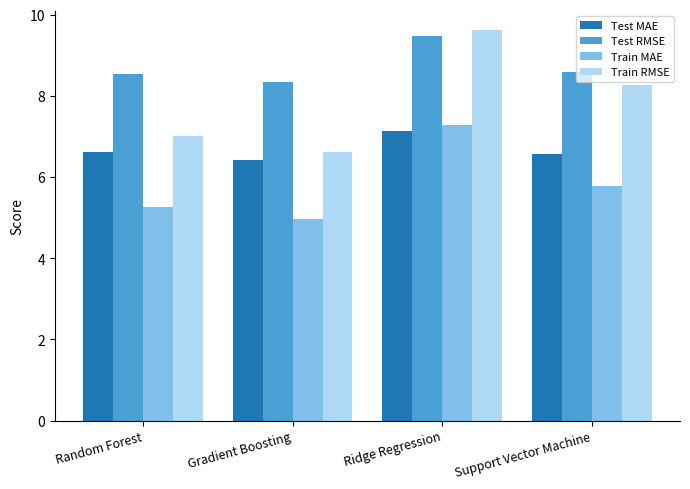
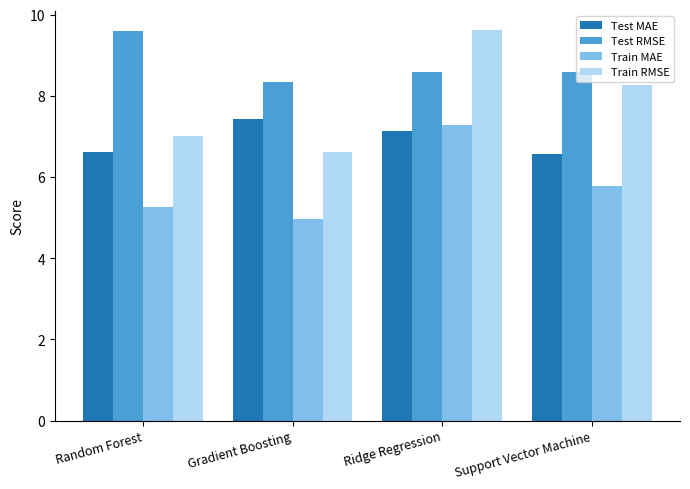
  {
    "Test MAE": {
      "Random Forest": 6.6,
-     "Gradient Boosting": 6.4,
+     "Gradient Boosting": 7.4,
      "Ridge Regression": 7.1,
      "Support Vector Machine": 6.6
    },
    "Test RMSE": {
-     "Random Forest": 8.5,
+     "Random Forest": 9.6,
      "Gradient Boosting": 8.3,
-     "Ridge Regression": 9.5
+     "Ridge Regression": 8.6
    }
  }
